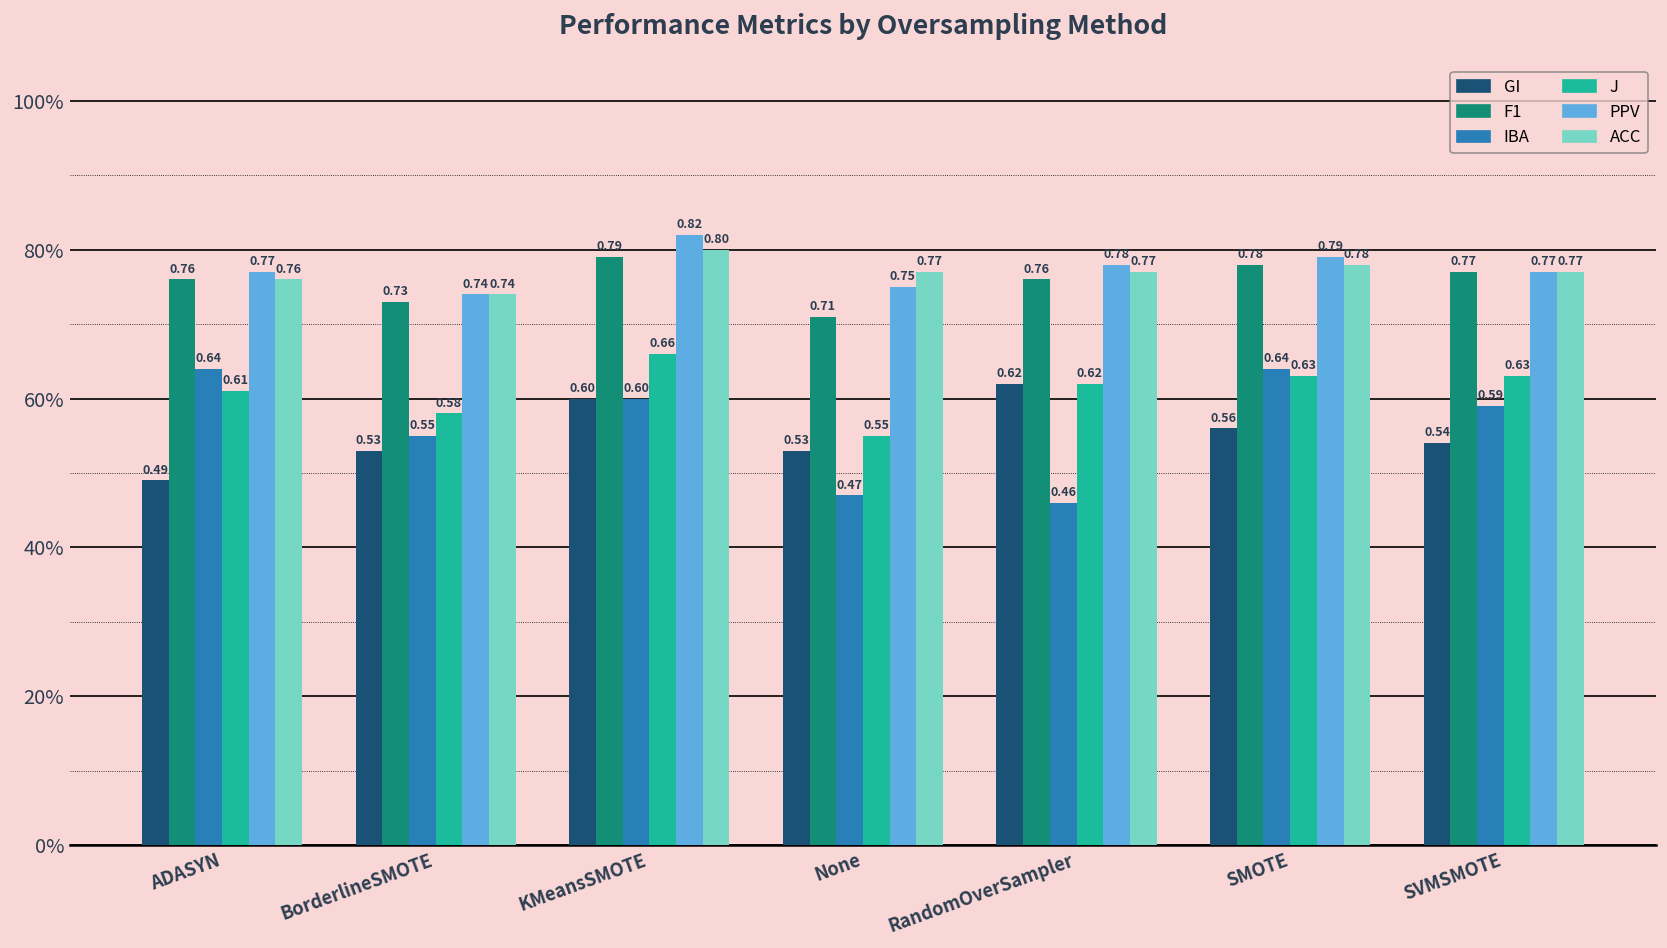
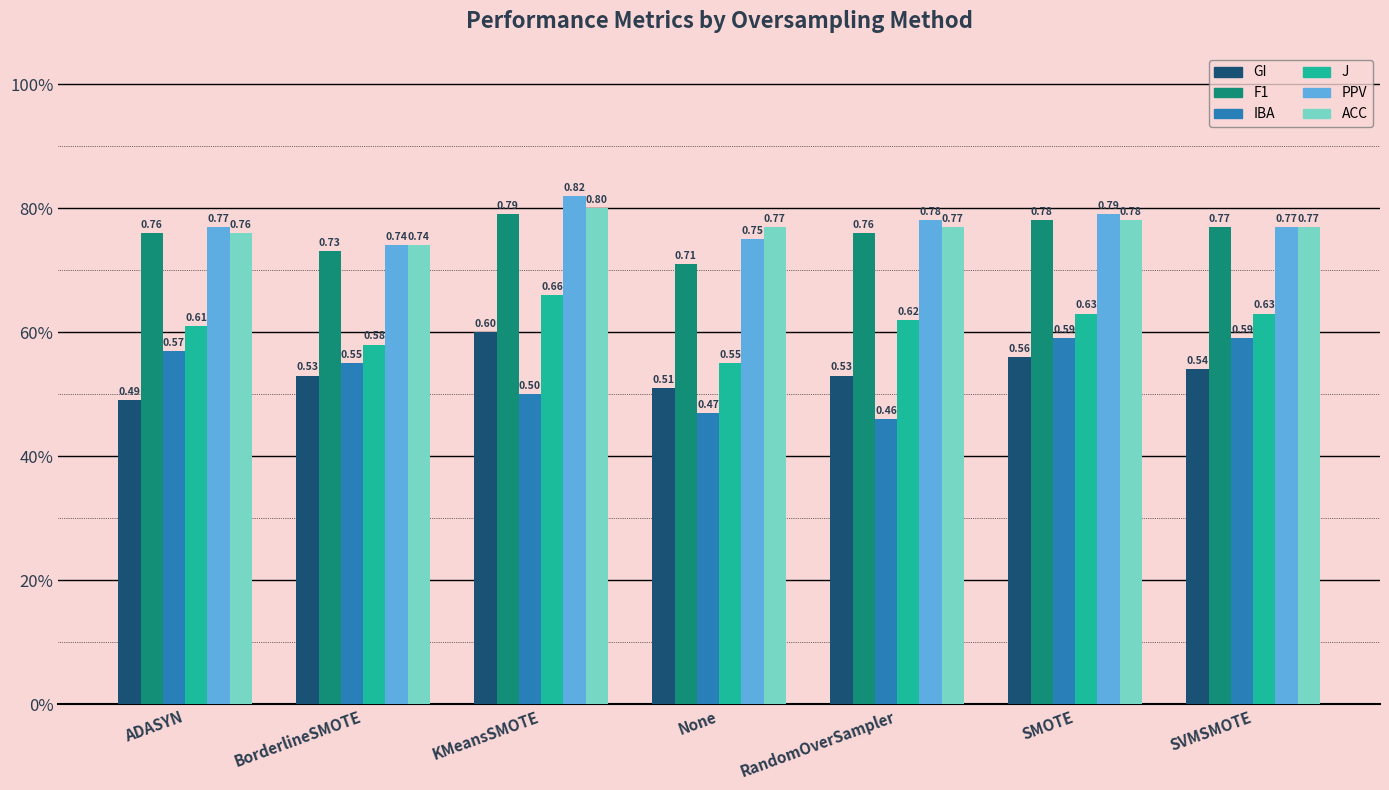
  {
    "GI": {
      "ADASYN": 0.49,
      "BorderlineSMOTE": 0.53,
      "KMeansSMOTE": 0.60,
-     "None": 0.53,
-     "RandomOverSampler": 0.62,
+     "None": 0.51,
+     "RandomOverSampler": 0.53,
      "SMOTE": 0.56,
      "SVMSMOTE": 0.54
    },
    "IBA": {
-     "ADASYN": 0.64,
+     "ADASYN": 0.57,
      "BorderlineSMOTE": 0.55,
-     "KMeansSMOTE": 0.60,
+     "KMeansSMOTE": 0.50,
      "None": 0.47,
      "RandomOverSampler": 0.46,
-     "SMOTE": 0.64,
+     "SMOTE": 0.59,
      "SVMSMOTE": 0.59
    }
  }
